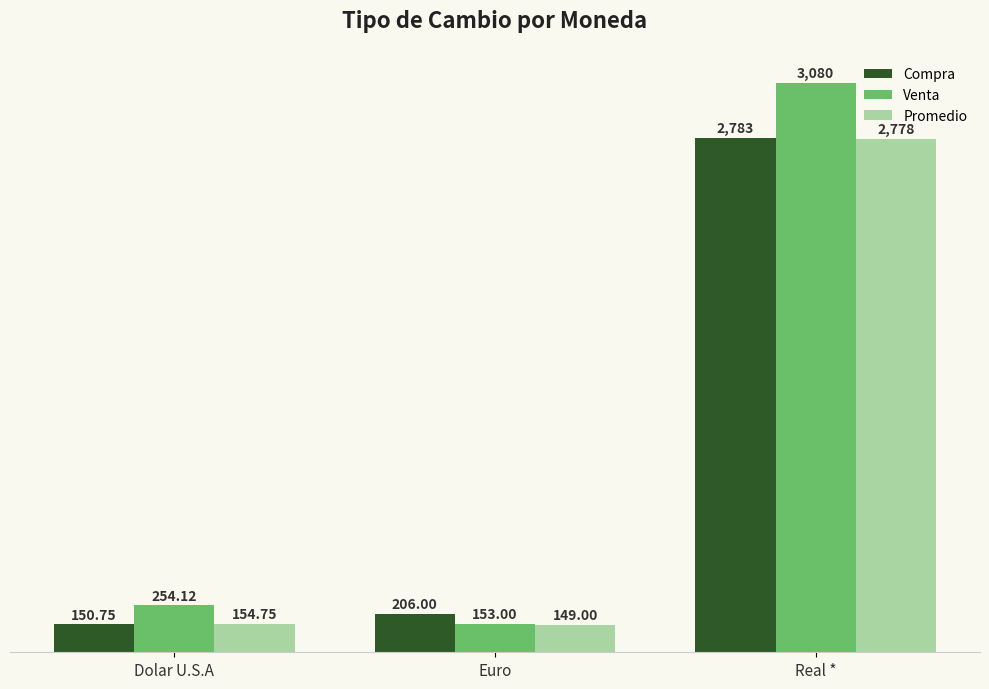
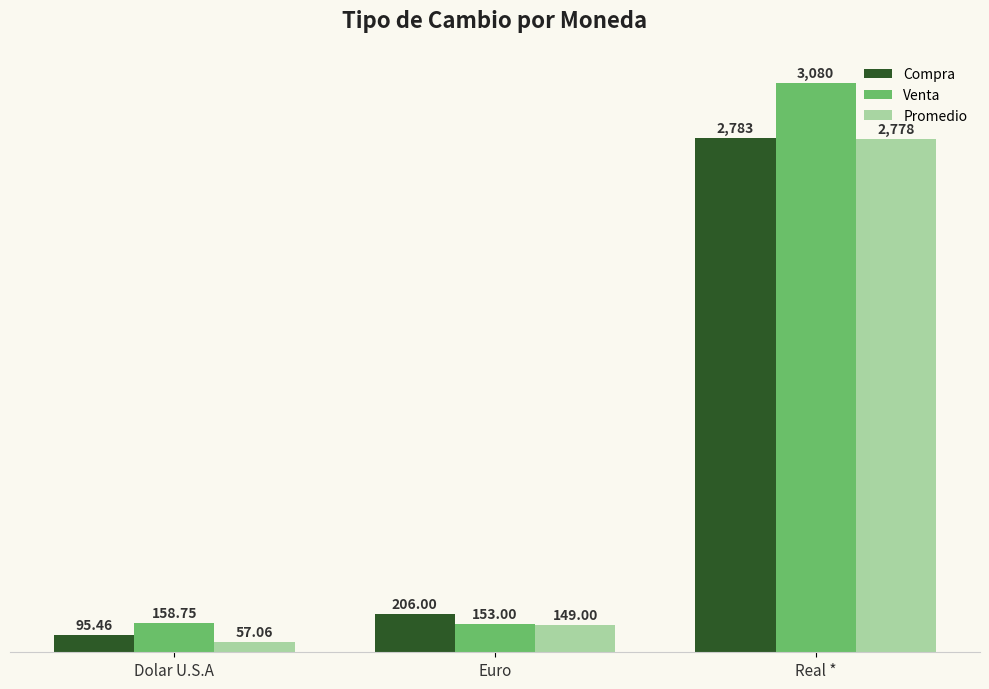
  {
    "Compra": {
-     "Dolar U.S.A": "150.75",
+     "Dolar U.S.A": "95.46",
      "Euro": "206.00",
      "Real *": "2,783"
    },
    "Venta": {
-     "Dolar U.S.A": "254.12",
+     "Dolar U.S.A": "158.75",
      "Euro": "153.00",
      "Real *": "3,080"
    },
    "Promedio": {
-     "Dolar U.S.A": "154.75",
+     "Dolar U.S.A": "57.06",
      "Euro": "149.00",
      "Real *": "2,778"
    }
  }
